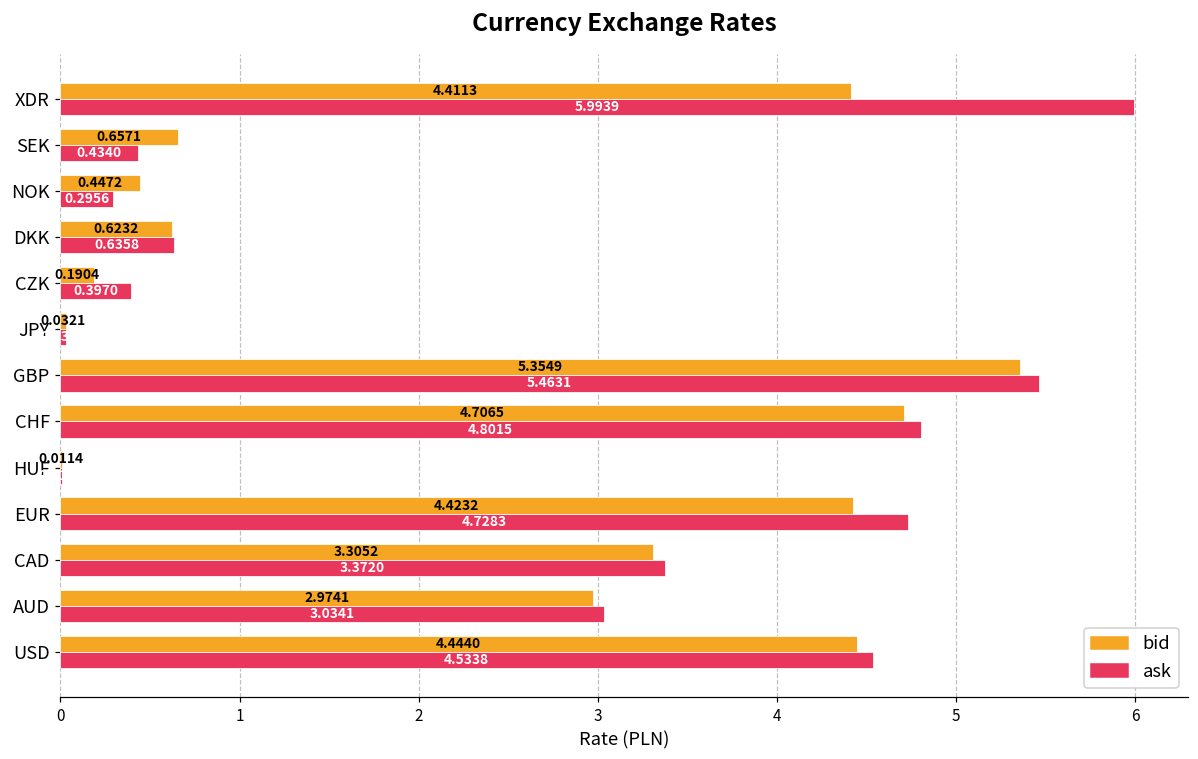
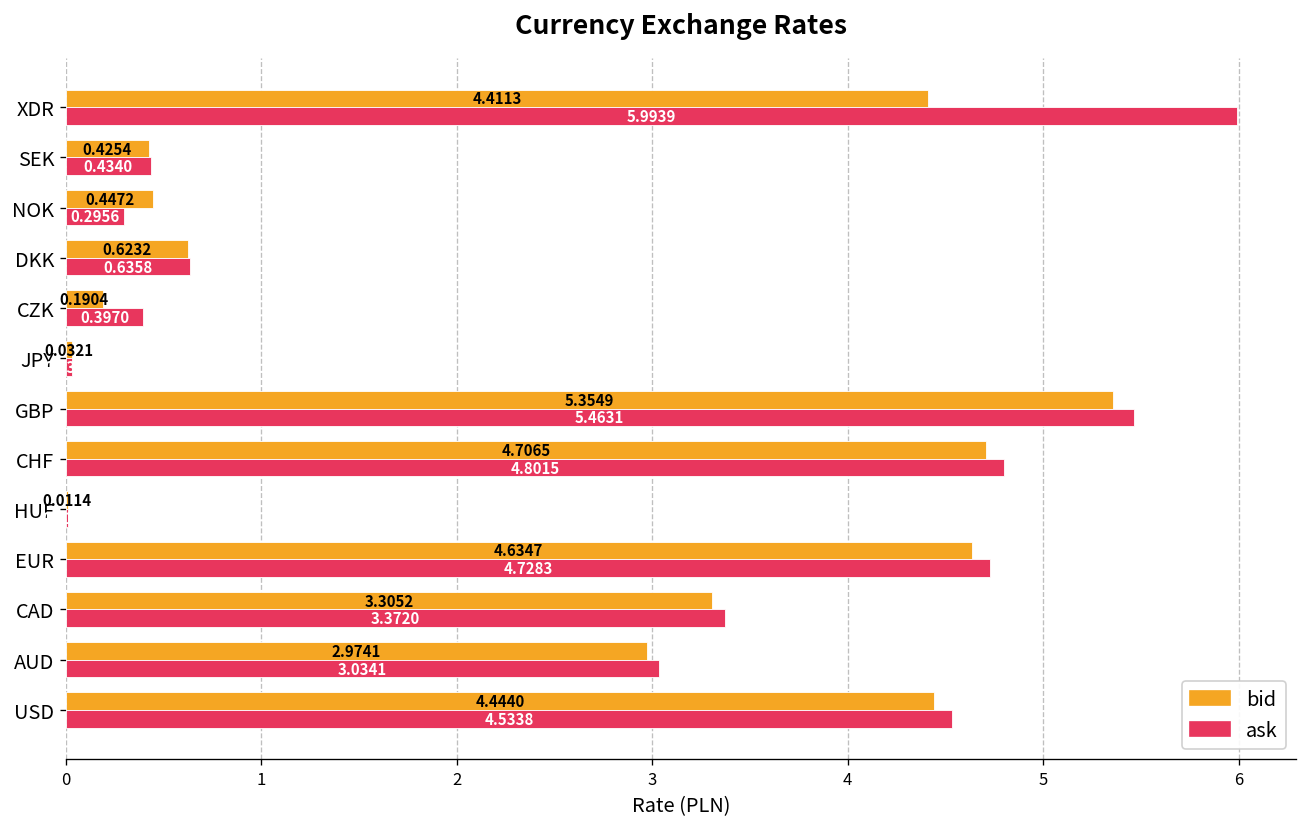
  {
    "bid": {
      "XDR": 4.4113,
-     "SEK": 0.6571,
+     "SEK": 0.4254,
      "NOK": 0.4472,
      "DKK": 0.6232,
      "CZK": 0.1904,
      "JPY": 0.0321,
      "GBP": 5.3549,
      "CHF": 4.7065,
      "HUF": 0.0114,
-     "EUR": 4.4232,
+     "EUR": 4.6347,
      "CAD": 3.3052,
      "AUD": 2.9741,
      "USD": 4.4440
    },
    "ask": {
      "XDR": 5.9939,
      "SEK": 0.4340,
      "NOK": 0.2956,
      "DKK": 0.6358,
      "CZK": 0.3970,
      "GBP": 5.4631,
      "CHF": 4.8015,
      "EUR": 4.7283,
      "CAD": 3.3720,
      "AUD": 3.0341,
      "USD": 4.5338
    }
  }
